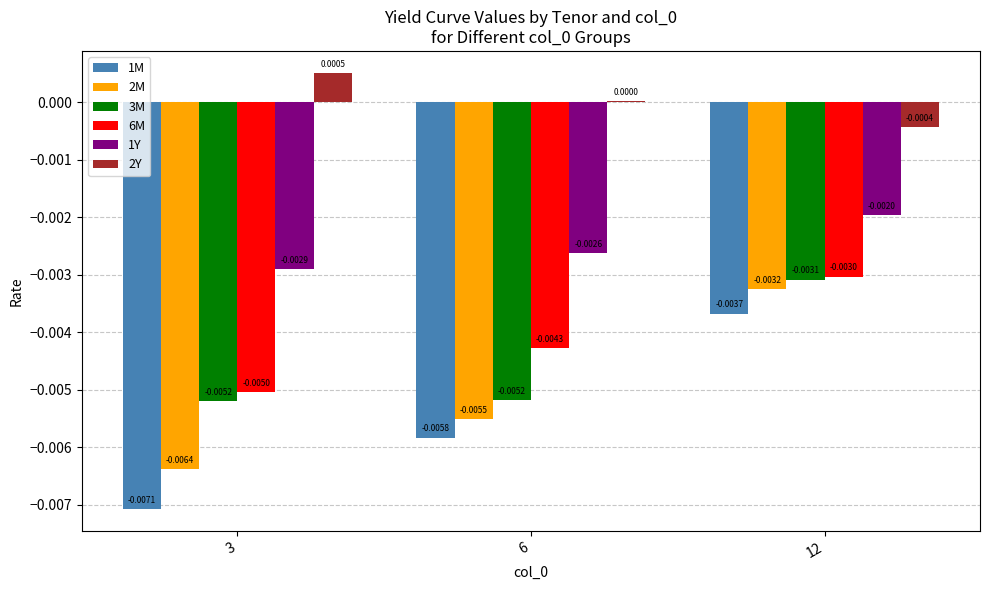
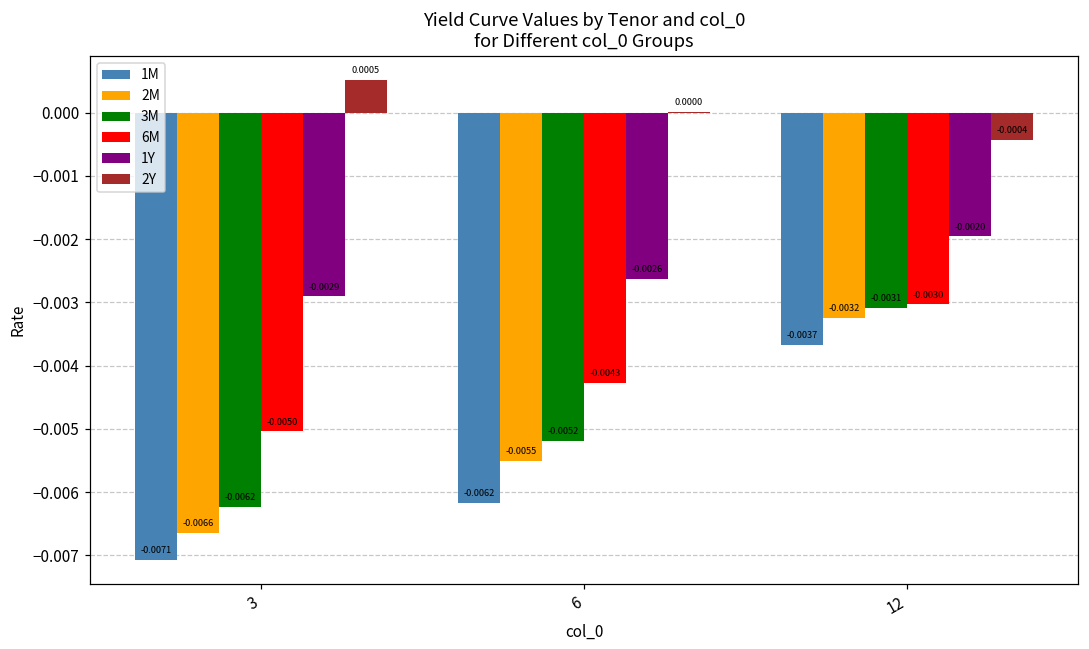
  {
    "1M": {
      "3": -0.0071,
-     "6": -0.0058,
+     "6": -0.0062,
      "12": -0.0037
    },
    "2M": {
-     "3": -0.0064,
+     "3": -0.0066,
      "6": -0.0055,
      "12": -0.0032
    },
    "3M": {
-     "3": -0.0052,
+     "3": -0.0062,
      "6": -0.0052,
      "12": -0.0031
    },
    "6M": {
      "3": -0.0050,
      "6": -0.0043,
      "12": -0.0030
    },
    "1Y": {
      "3": -0.0029,
      "6": -0.0026,
      "12": -0.0020
    },
    "2Y": {
      "3": 0.0005,
      "6": 0.0000,
      "12": -0.0004
    }
  }
